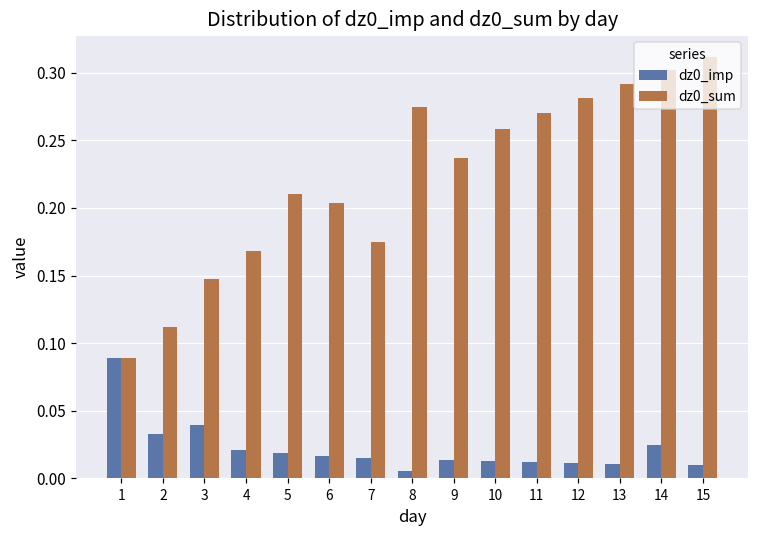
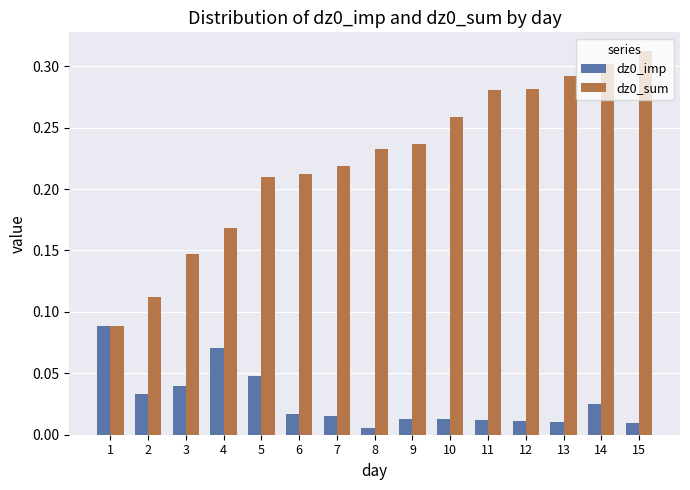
  {
    "dz0_imp": {
      "1": 0.089,
      "2": 0.033,
      "3": 0.039,
-     "4": 0.021,
-     "5": 0.019,
+     "4": 0.071,
+     "5": 0.047,
      "6": 0.017,
      "7": 0.015,
      "8": 0.005,
      "9": 0.013,
      "10": 0.012,
      "11": 0.012,
      "12": 0.011,
      "13": 0.011,
      "14": 0.025,
      "15": 0.010
    },
    "dz0_sum": {
      "1": 0.089,
      "2": 0.112,
      "3": 0.147,
      "4": 0.168,
      "5": 0.210,
-     "6": 0.203,
-     "7": 0.175,
-     "8": 0.274,
+     "6": 0.213,
+     "7": 0.219,
+     "8": 0.233,
      "9": 0.237,
      "10": 0.258,
-     "11": 0.270,
+     "11": 0.281,
      "12": 0.281,
      "13": 0.292
    }
  }
